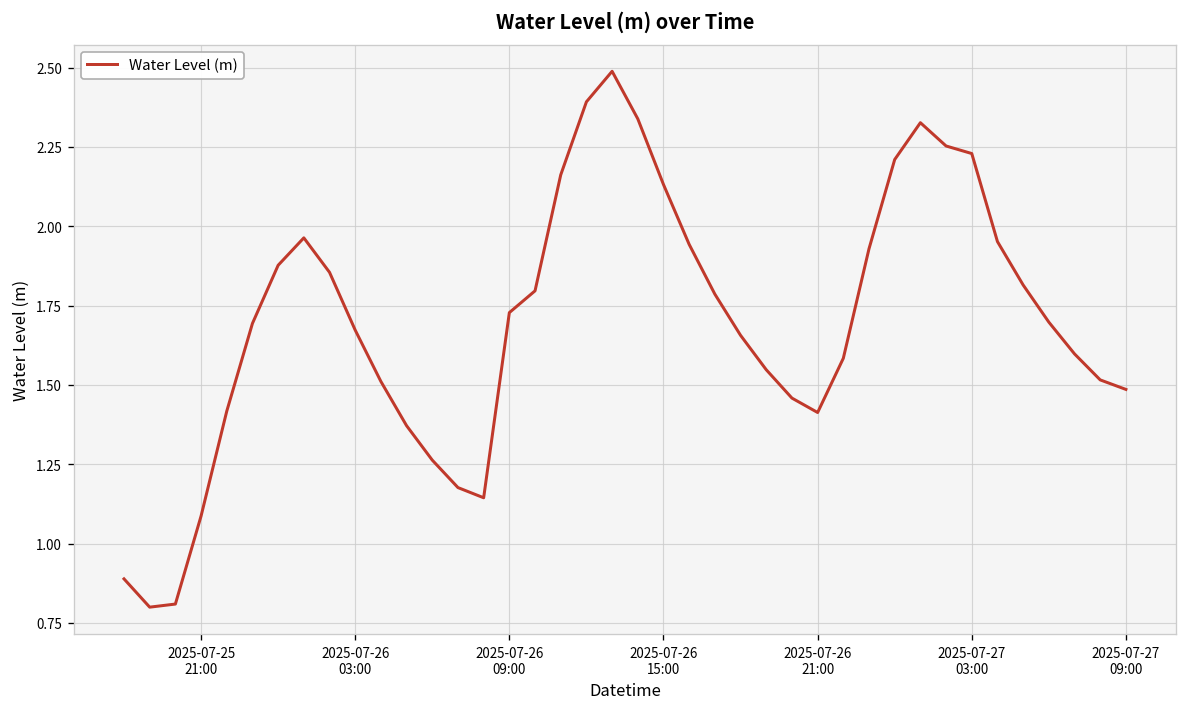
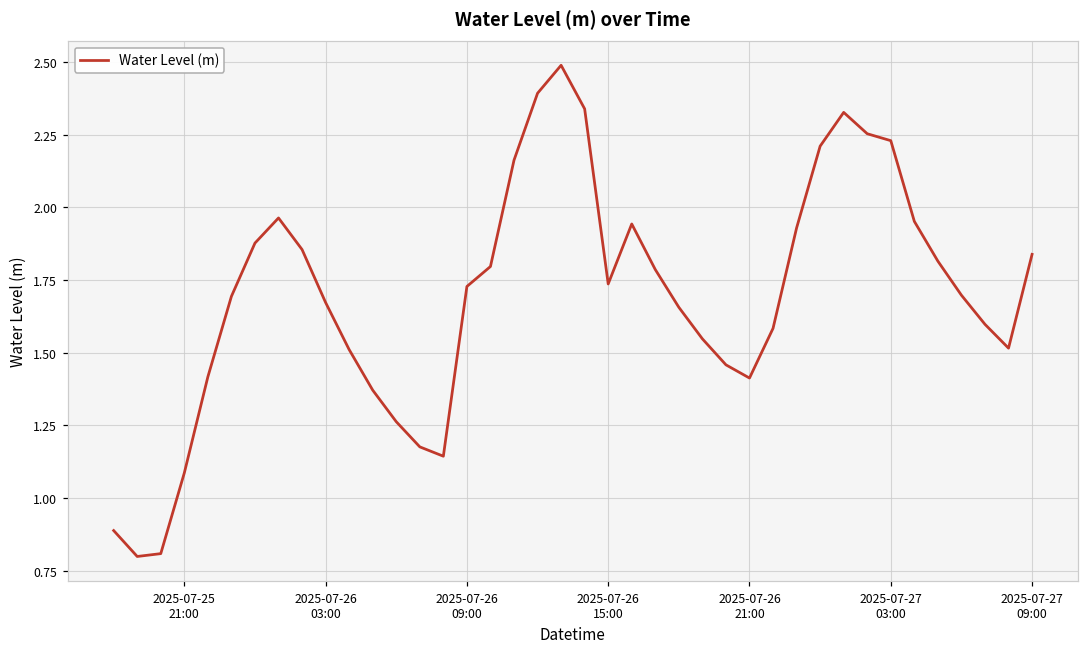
  {
    "2025-07-25 21:00": 1.09,
    "2025-07-26 03:00": 1.67,
    "2025-07-26 09:00": 1.73,
-   "2025-07-26 15:00": 2.13,
+   "2025-07-26 15:00": 1.74,
    "2025-07-26 21:00": 1.41,
    "2025-07-27 03:00": 2.23,
-   "2025-07-27 09:00": 1.49
+   "2025-07-27 09:00": 1.84
  }
